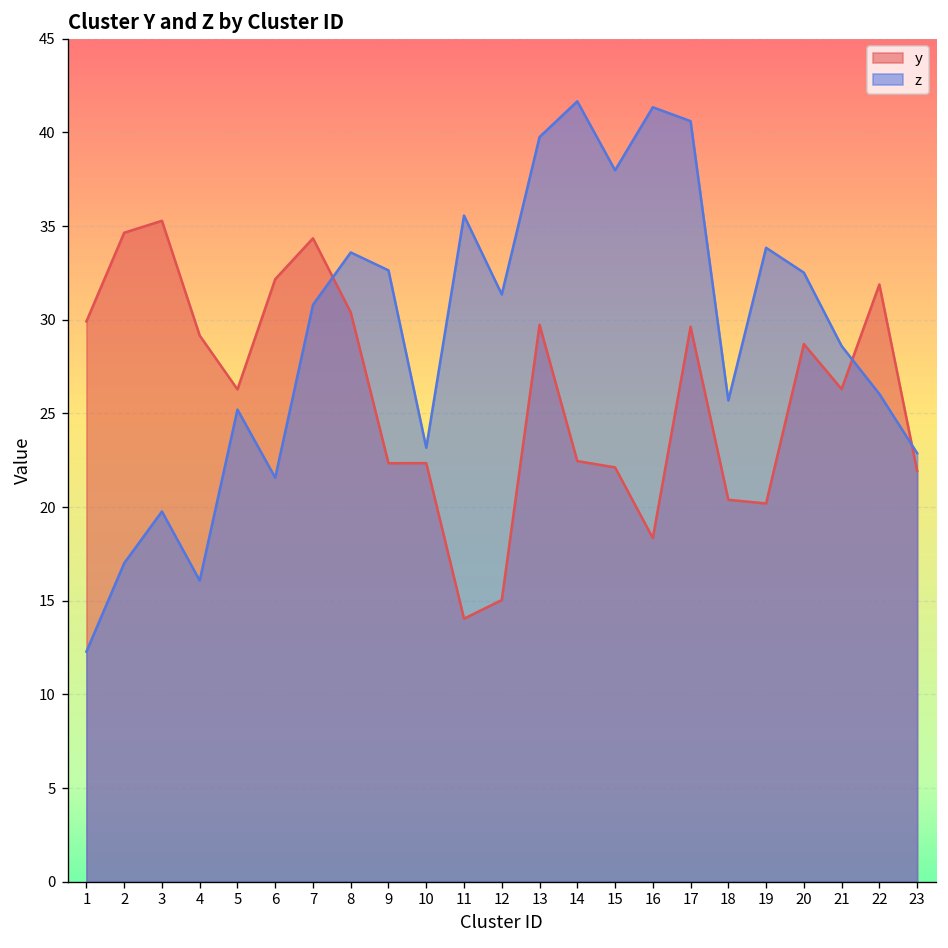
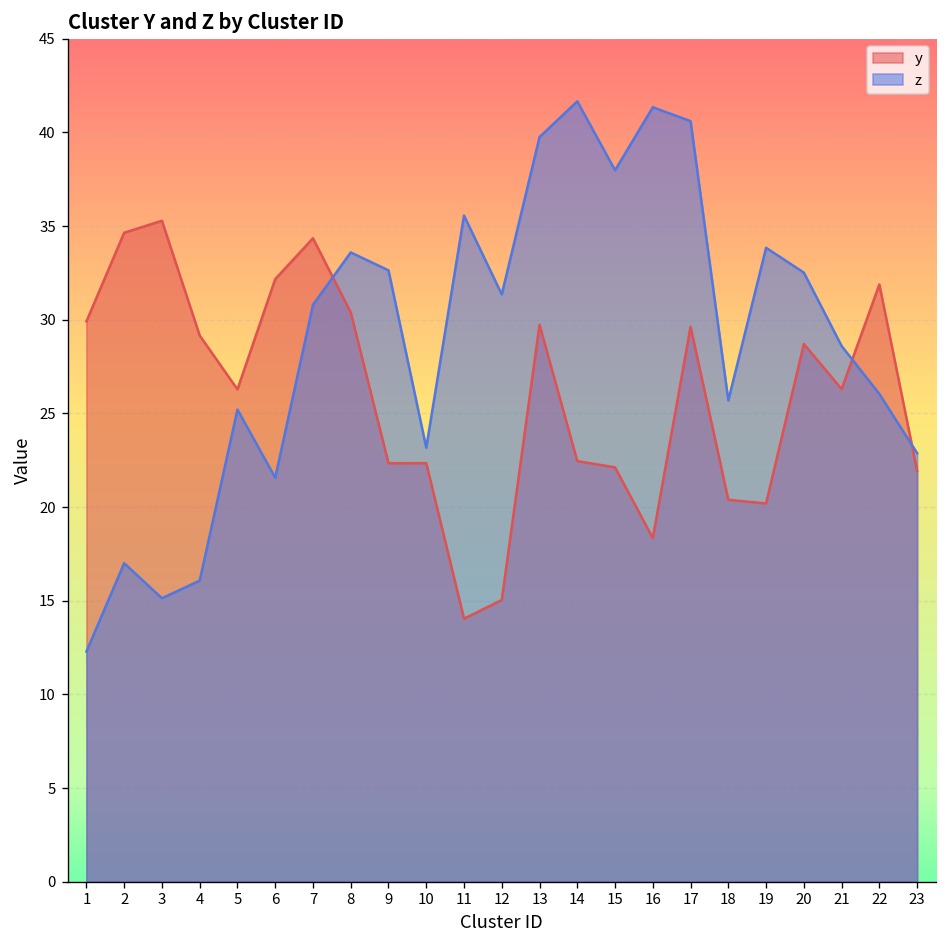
  {
    "y": {
      "1": 29.9,
      "2": 34.6,
      "3": 35.3,
      "4": 29.2,
      "5": 26.3,
      "6": 32.2,
      "7": 34.3,
      "8": 30.4,
      "9": 22.3,
      "10": 22.3,
      "11": 14.0,
      "12": 15.0,
      "13": 29.7,
      "14": 22.5,
      "15": 22.1,
      "16": 18.3,
      "17": 29.6,
      "18": 20.4,
      "19": 20.2,
      "20": 28.7,
      "21": 26.3,
      "22": 31.9,
      "23": 21.9
    },
    "z": {
      "1": 12.3,
      "2": 17.0,
-     "3": 19.8,
+     "3": 15.1,
      "4": 16.1,
      "5": 25.2,
      "6": 21.6,
      "7": 30.8,
      "8": 33.6,
      "9": 32.6,
      "10": 23.2,
      "11": 35.6,
      "12": 31.4,
      "13": 39.8,
      "14": 41.7,
      "15": 38.0,
      "16": 41.3,
      "17": 40.6,
      "18": 25.7,
      "19": 33.8,
      "20": 32.5,
      "21": 28.6,
      "22": 26.0,
      "23": 22.9
    }
  }
